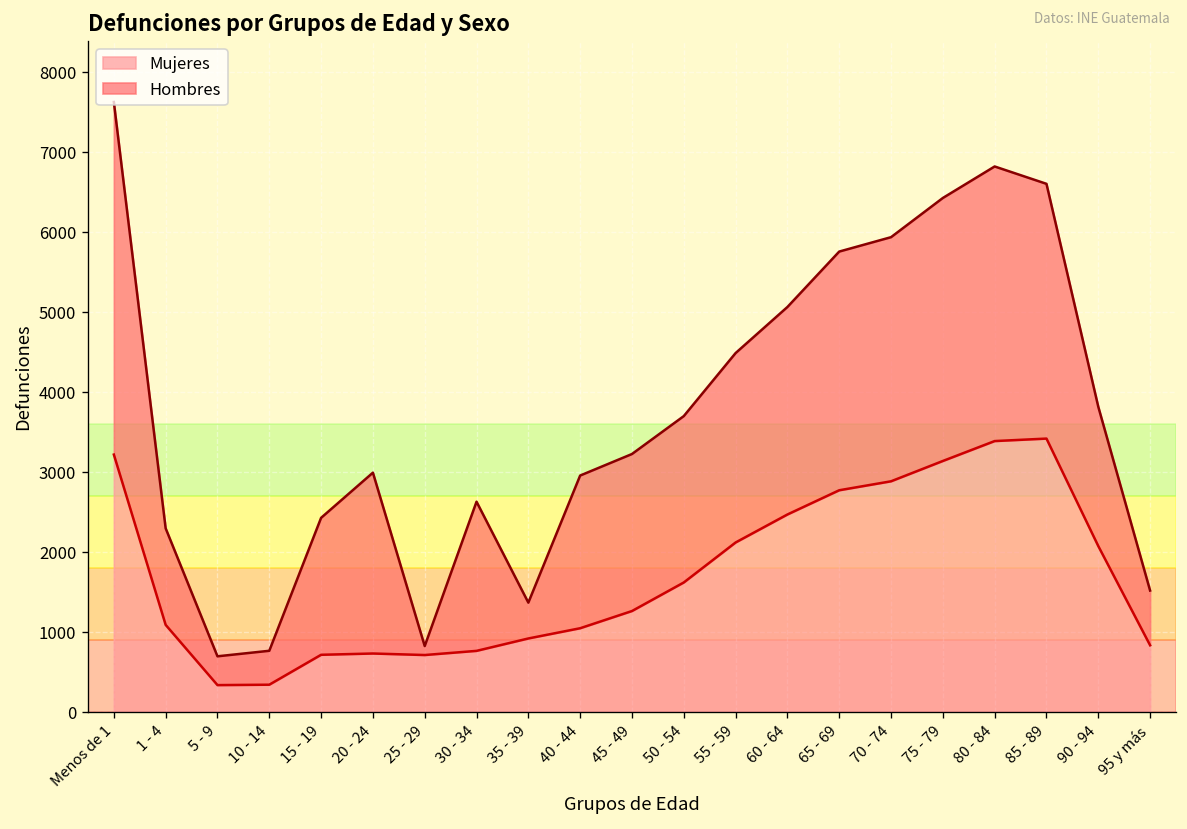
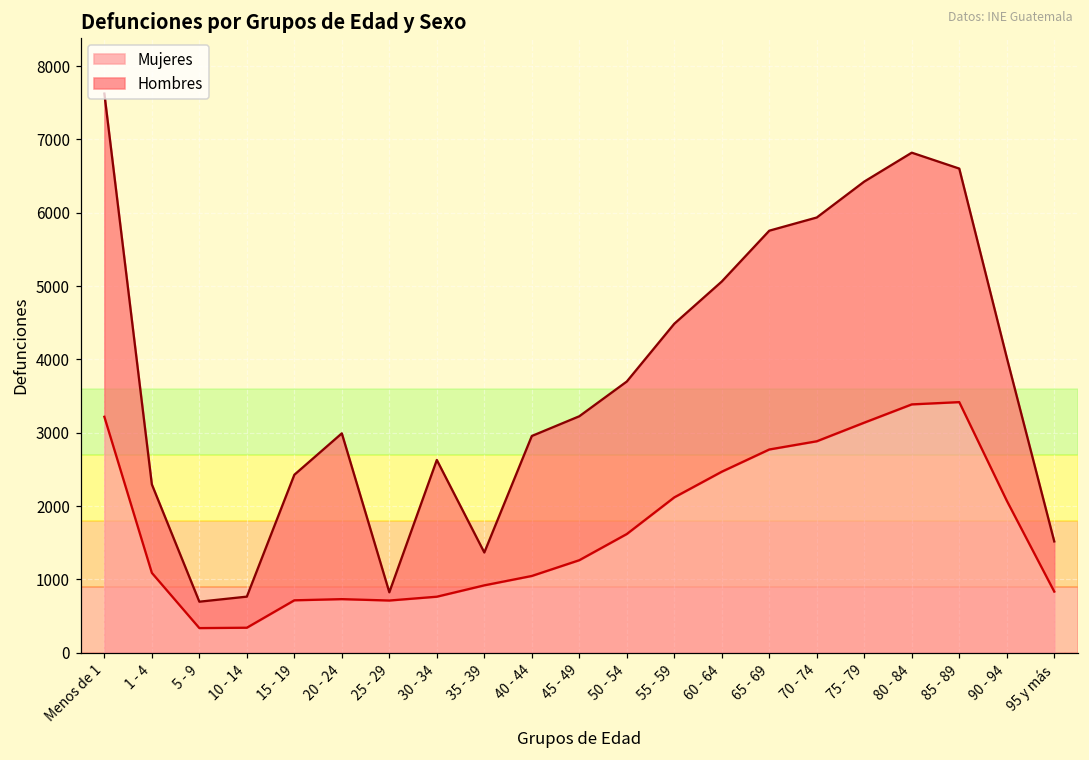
  {
    "Mujeres": {
      "Menos de 1": 3200,
      "1 - 4": 1100,
      "5 - 9": 300,
      "10 - 14": 300,
      "15 - 19": 700,
      "20 - 24": 700,
      "25 - 29": 700,
      "30 - 34": 800,
      "35 - 39": 900,
      "40 - 44": 1000,
      "45 - 49": 1300,
      "50 - 54": 1600,
      "55 - 59": 2100,
      "60 - 64": 2500,
      "65 - 69": 2800,
      "70 - 74": 2900,
      "75 - 79": 3100,
      "80 - 84": 3400,
      "85 - 89": 3400,
      "90 - 94": 2100,
      "95 y más": 800
    },
    "Hombres": {
      "1 - 4": 1200,
      "5 - 9": 400,
      "10 - 14": 400,
      "15 - 19": 1700,
      "20 - 24": 2300,
      "25 - 29": 100,
      "30 - 34": 1900,
      "35 - 39": 400,
      "40 - 44": 1900,
      "45 - 49": 2000,
      "50 - 54": 2100,
      "55 - 59": 2400,
      "60 - 64": 2600,
      "65 - 69": 3000,
      "70 - 74": 3100,
      "75 - 79": 3300,
      "80 - 84": 3400,
      "85 - 89": 3200,
-     "90 - 94": 1700,
+     "90 - 94": 2000,
      "95 y más": 700
    }
  }
